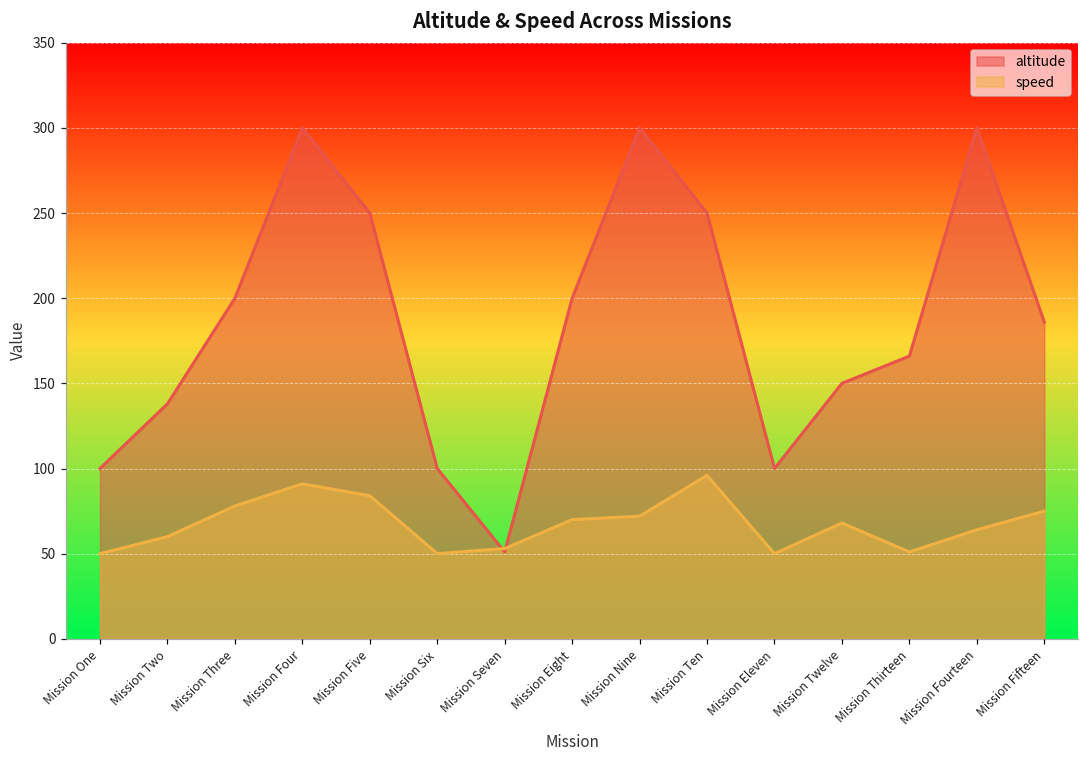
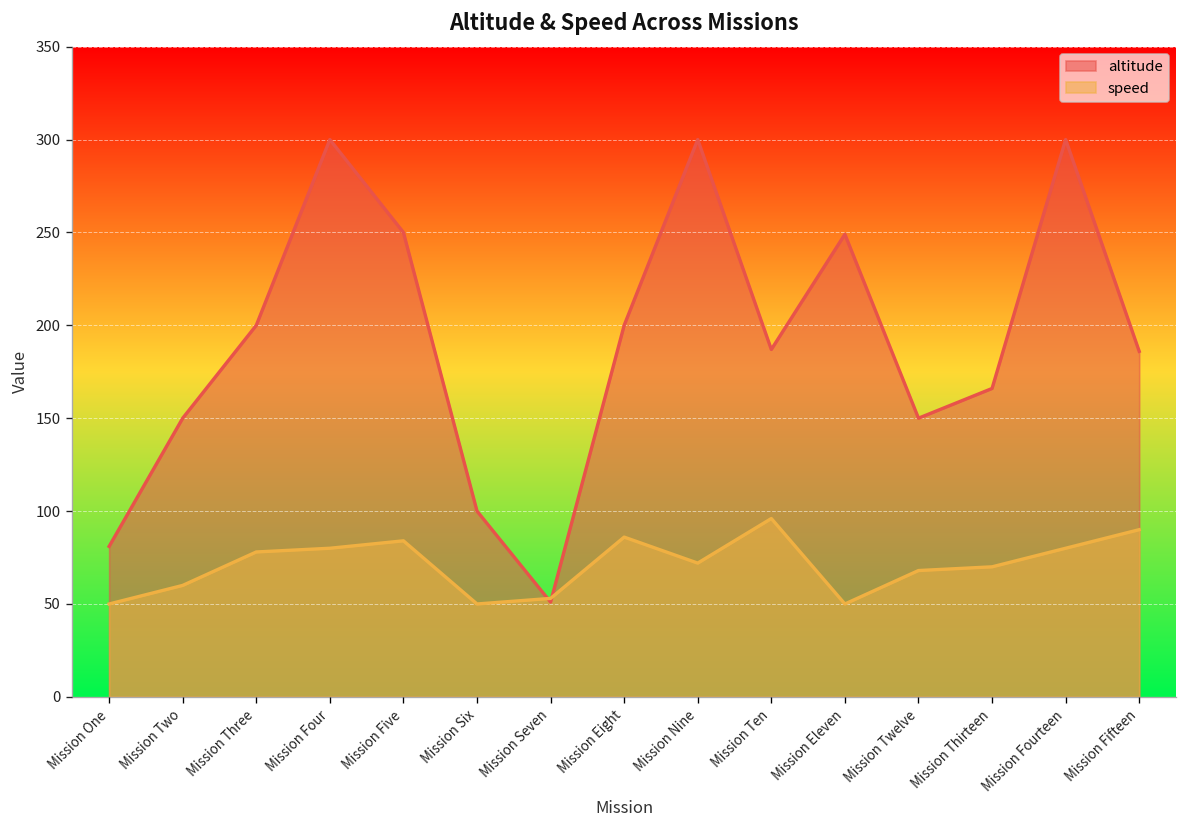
  {
    "altitude": {
-     "Mission One": 100,
-     "Mission Two": 138,
+     "Mission One": 81,
+     "Mission Two": 150,
      "Mission Three": 200,
      "Mission Four": 300,
      "Mission Five": 250,
      "Mission Six": 100,
      "Mission Seven": 51,
      "Mission Eight": 200,
      "Mission Nine": 300,
-     "Mission Ten": 250,
-     "Mission Eleven": 100,
+     "Mission Ten": 187,
+     "Mission Eleven": 249,
      "Mission Twelve": 150,
      "Mission Thirteen": 166,
      "Mission Fourteen": 300,
      "Mission Fifteen": 186
    },
    "speed": {
      "Mission One": 50,
      "Mission Two": 60,
      "Mission Three": 78,
-     "Mission Four": 91,
+     "Mission Four": 80,
      "Mission Five": 84,
      "Mission Six": 50,
      "Mission Seven": 53,
-     "Mission Eight": 70,
+     "Mission Eight": 86,
      "Mission Nine": 72,
      "Mission Ten": 96,
      "Mission Eleven": 50,
      "Mission Twelve": 68,
-     "Mission Thirteen": 51,
-     "Mission Fourteen": 64,
-     "Mission Fifteen": 75
+     "Mission Thirteen": 70,
+     "Mission Fourteen": 80,
+     "Mission Fifteen": 90
    }
  }
